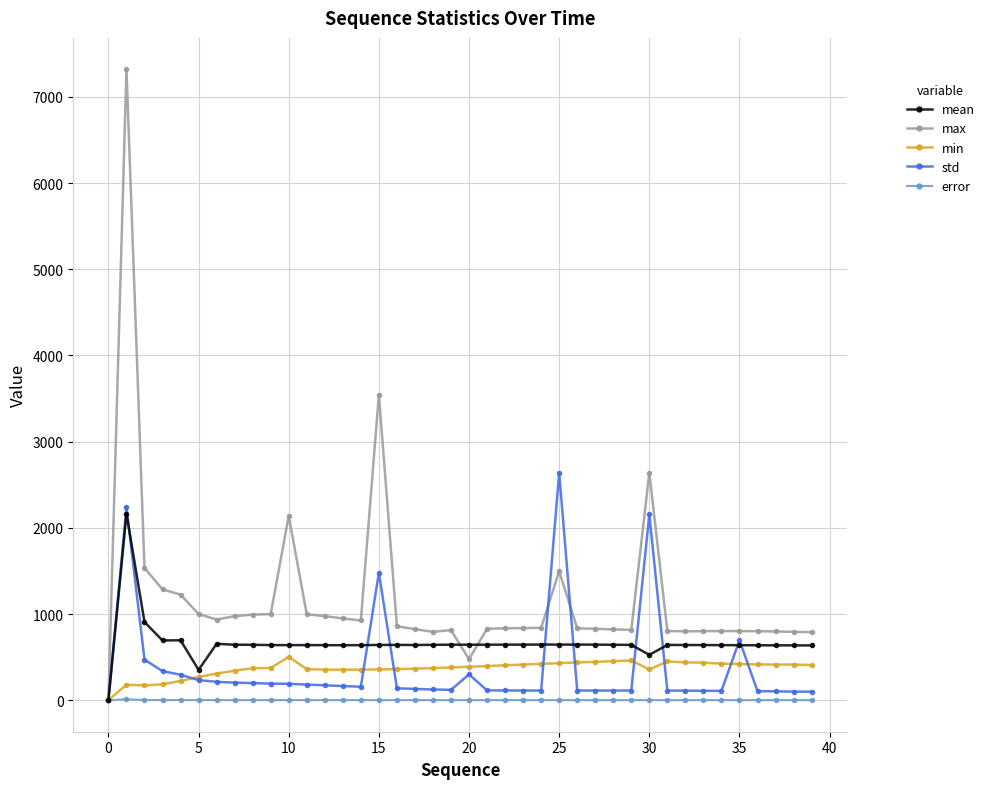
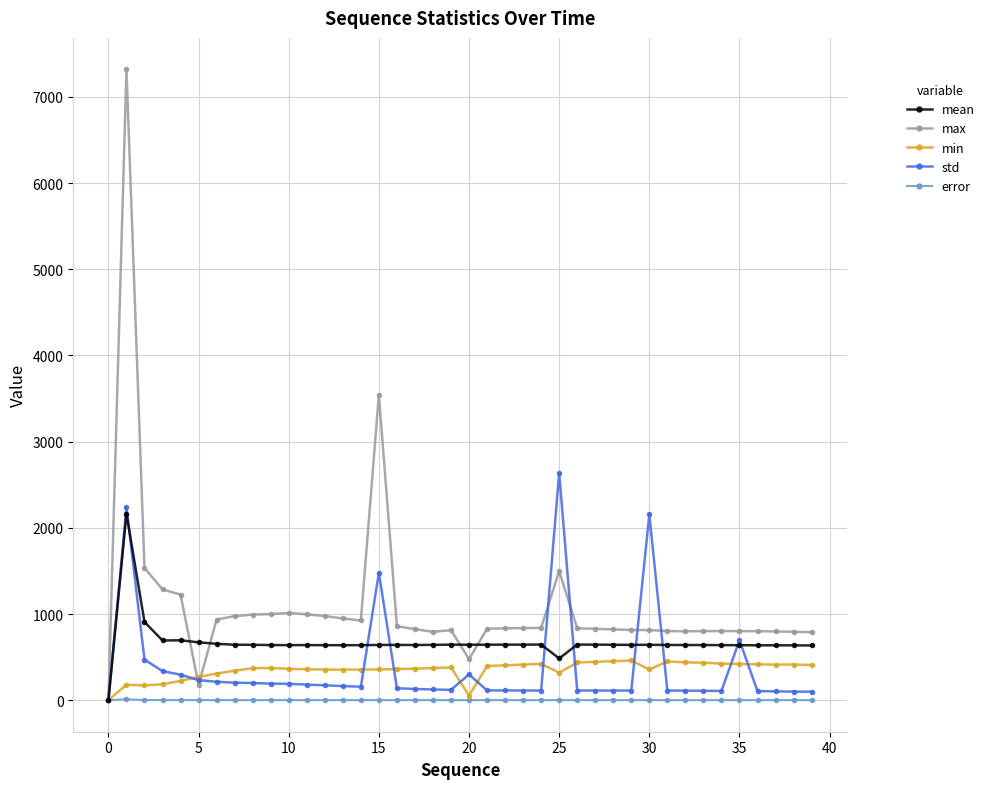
  {
    "mean": {
-     "5": 400,
+     "5": 700,
      "10": 600,
      "15": 600,
      "20": 600,
-     "25": 600,
-     "30": 500,
+     "25": 500,
+     "30": 600,
      "35": 600
    },
    "max": {
-     "5": 1000,
-     "10": 2100,
+     "5": 200,
+     "10": 1000,
      "15": 3500,
      "20": 500,
      "25": 1500,
-     "30": 2600,
+     "30": 800,
      "35": 800
    },
    "min": {
      "5": 300,
-     "10": 500,
+     "10": 400,
      "15": 400,
-     "20": 400,
-     "25": 400,
+     "20": 100,
+     "25": 300,
      "30": 400,
      "35": 400
    },
    "std": {
      "5": 200,
      "10": 200,
      "15": 1500,
      "20": 300,
      "25": 2600,
      "30": 2200,
      "35": 700
    },
    "error": {
      "5": 0,
      "10": 0,
      "15": 0,
      "20": 0,
      "25": 0,
      "30": 0,
      "35": 0
    }
  }
